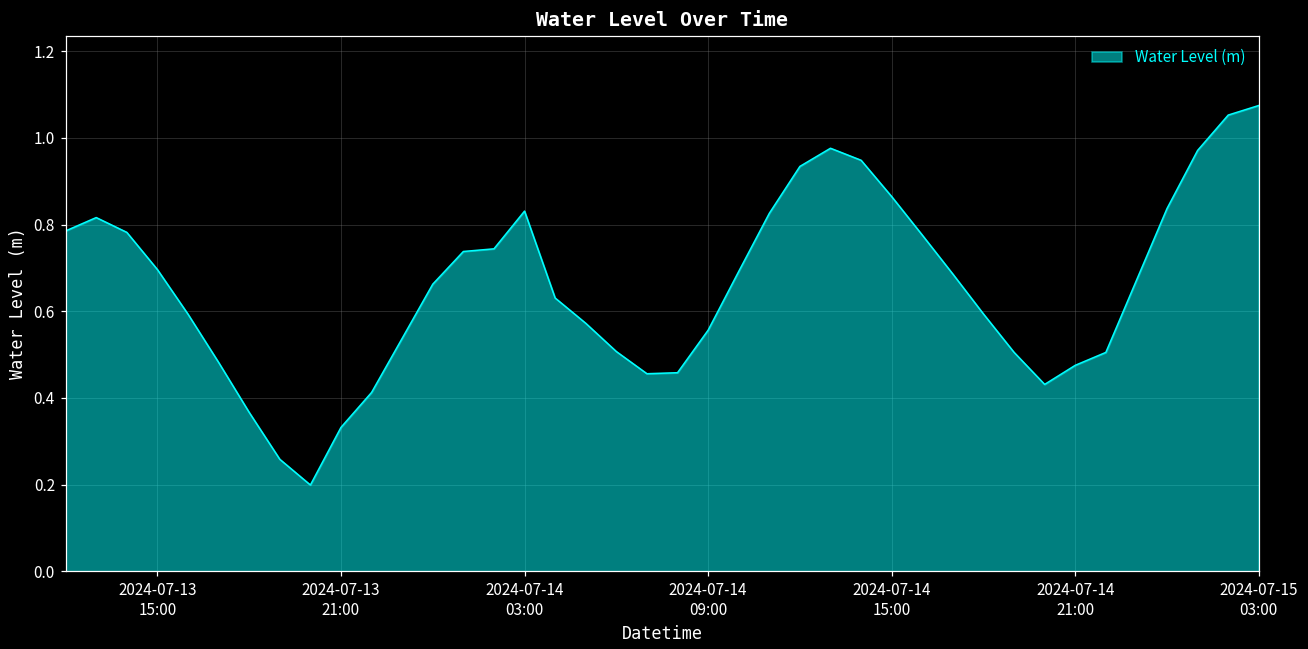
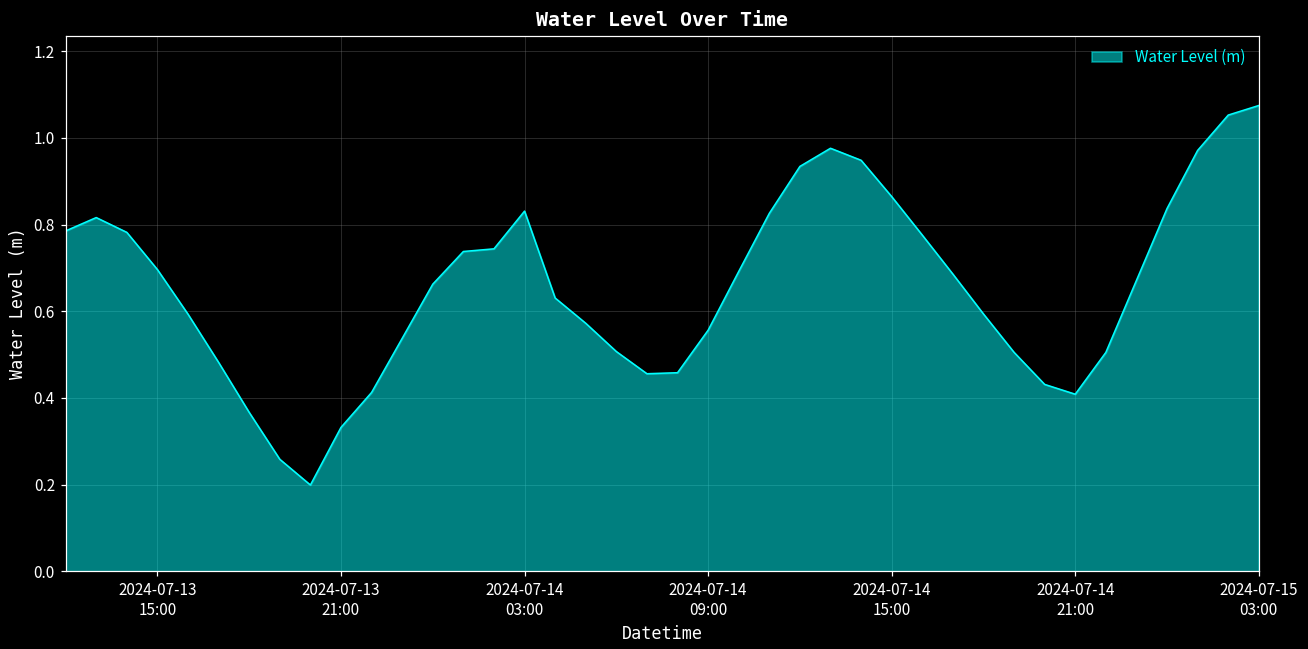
  {
    "2024-07-13 15:00": 0.70,
    "2024-07-13 21:00": 0.33,
    "2024-07-14 03:00": 0.83,
    "2024-07-14 09:00": 0.56,
    "2024-07-14 15:00": 0.86,
-   "2024-07-14 21:00": 0.48,
+   "2024-07-14 21:00": 0.41,
    "2024-07-15 03:00": 1.07
  }
